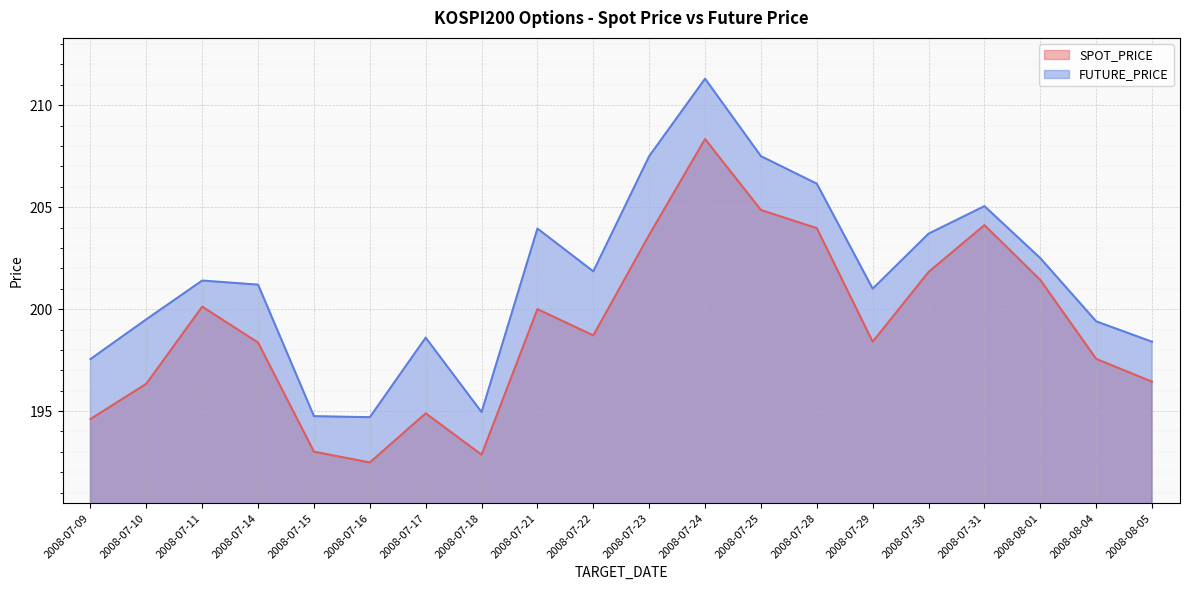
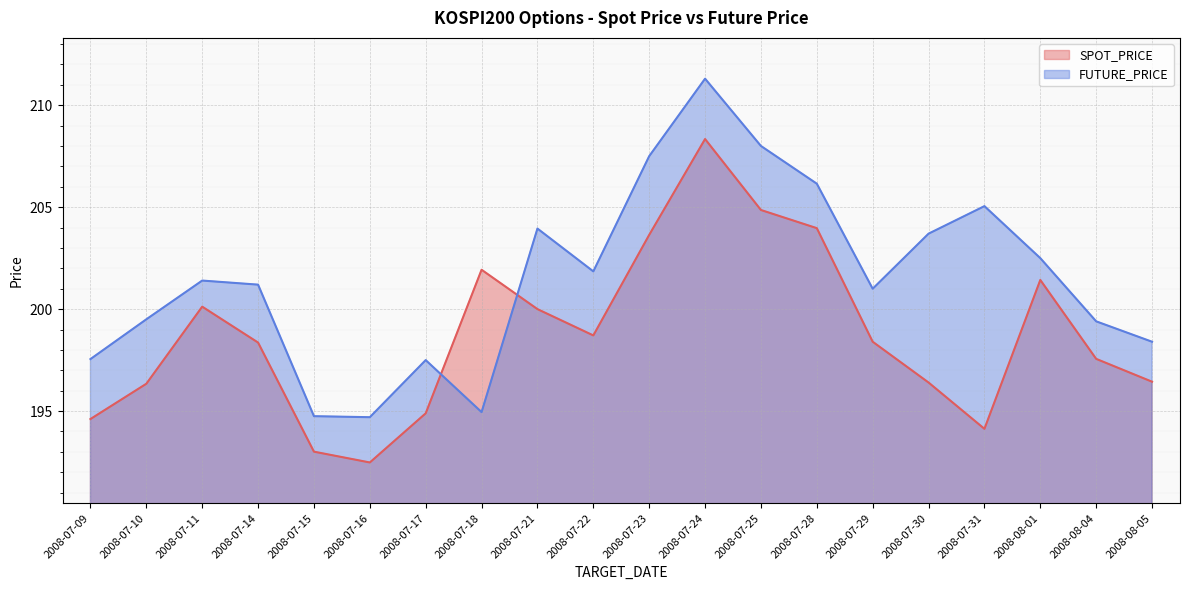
  {
    "SPOT_PRICE": {
      "2008-07-09": 194.6,
      "2008-07-10": 196.3,
      "2008-07-11": 200.1,
      "2008-07-14": 198.4,
      "2008-07-15": 193.0,
      "2008-07-16": 192.5,
      "2008-07-17": 194.9,
-     "2008-07-18": 192.9,
+     "2008-07-18": 201.9,
      "2008-07-21": 200.0,
      "2008-07-22": 198.7,
      "2008-07-23": 203.6,
      "2008-07-24": 208.3,
      "2008-07-25": 204.9,
      "2008-07-28": 204.0,
      "2008-07-29": 198.4,
-     "2008-07-30": 201.8,
-     "2008-07-31": 204.1,
+     "2008-07-30": 196.4,
+     "2008-07-31": 194.1,
      "2008-08-01": 201.4,
      "2008-08-04": 197.6,
      "2008-08-05": 196.4
    },
    "FUTURE_PRICE": {
      "2008-07-09": 197.6,
      "2008-07-10": 199.5,
      "2008-07-11": 201.4,
      "2008-07-14": 201.2,
      "2008-07-15": 194.8,
      "2008-07-16": 194.7,
-     "2008-07-17": 198.6,
+     "2008-07-17": 197.5,
      "2008-07-18": 195.0,
      "2008-07-21": 204.0,
      "2008-07-22": 201.9,
      "2008-07-23": 207.5,
      "2008-07-24": 211.3,
-     "2008-07-25": 207.5,
+     "2008-07-25": 208.0,
      "2008-07-28": 206.2,
      "2008-07-29": 201.0,
      "2008-07-30": 203.7,
      "2008-07-31": 205.1,
      "2008-08-01": 202.5,
      "2008-08-04": 199.4,
      "2008-08-05": 198.4
    }
  }
